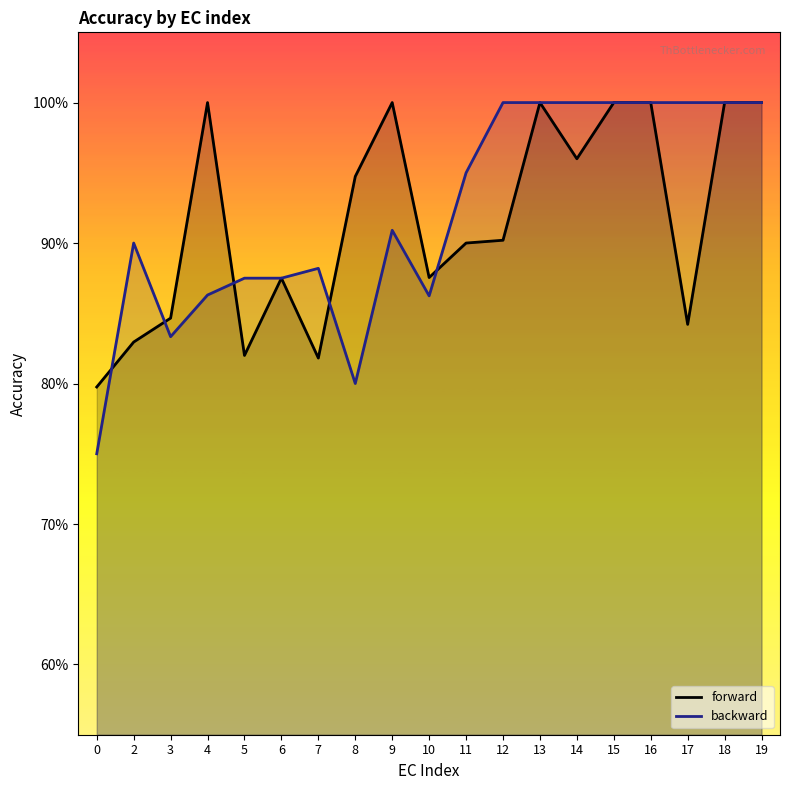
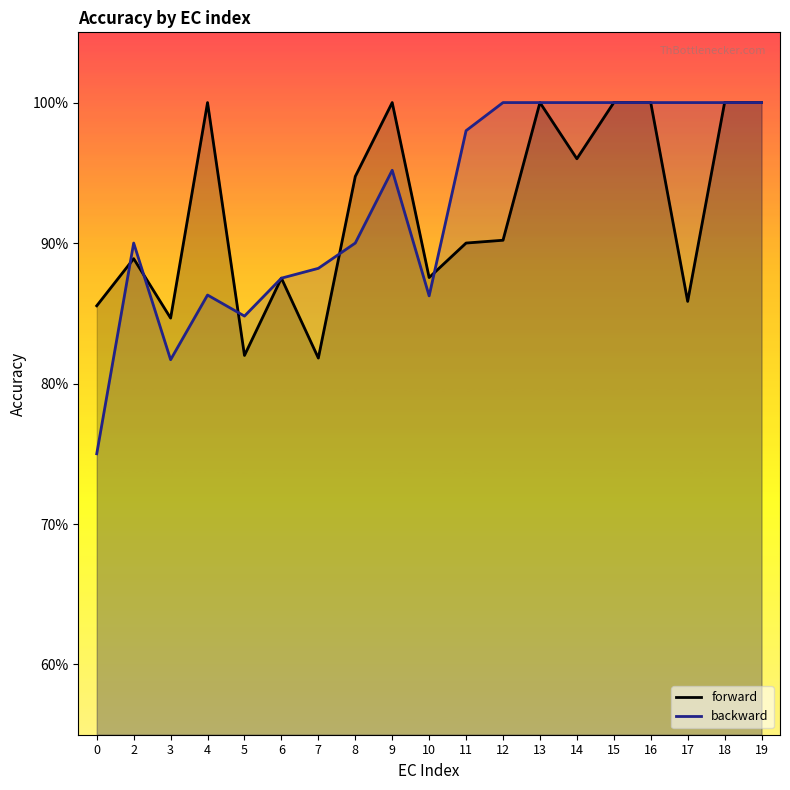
  {
    "forward": {
-     "0": "79.8%",
-     "2": "83.0%",
+     "0": "85.5%",
+     "2": "88.9%",
      "3": "84.7%",
      "4": "100.0%",
      "5": "82.0%",
      "7": "81.8%",
      "8": "94.7%",
      "9": "100.0%",
      "10": "87.5%",
      "11": "90.0%",
      "12": "90.2%",
      "14": "96.0%",
-     "17": "84.2%"
+     "17": "85.8%"
    },
    "backward": {
      "0": "75.0%",
      "2": "90.0%",
-     "3": "83.3%",
+     "3": "81.7%",
      "4": "86.3%",
-     "5": "87.5%",
+     "5": "84.8%",
      "7": "88.2%",
-     "8": "80.0%",
-     "9": "90.9%",
+     "8": "90.0%",
+     "9": "95.2%",
      "10": "86.2%",
-     "11": "95.0%",
+     "11": "98.0%",
      "12": "100.0%",
      "14": "100.0%",
      "17": "100.0%"
    }
  }
